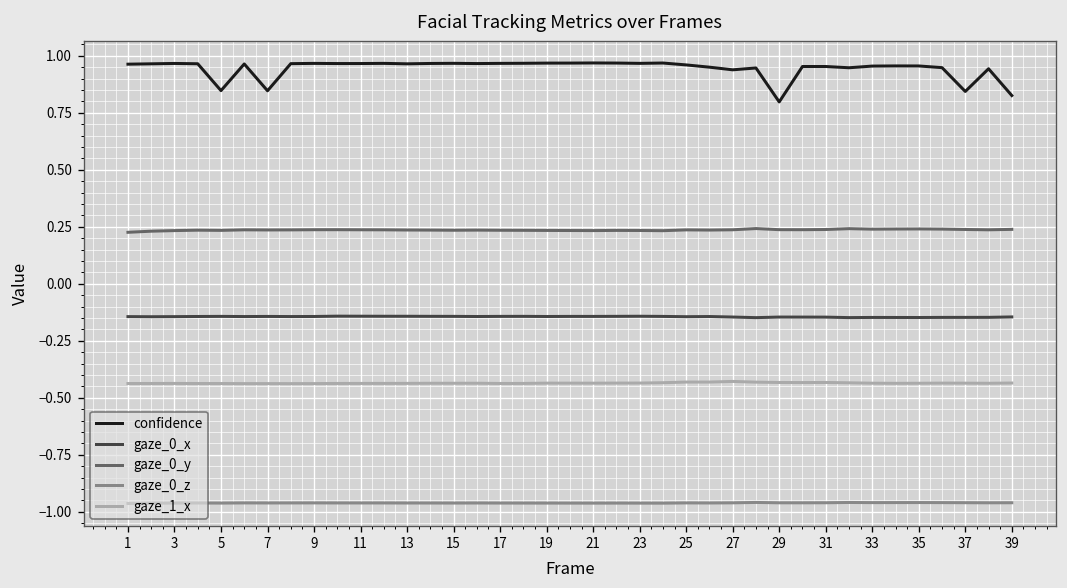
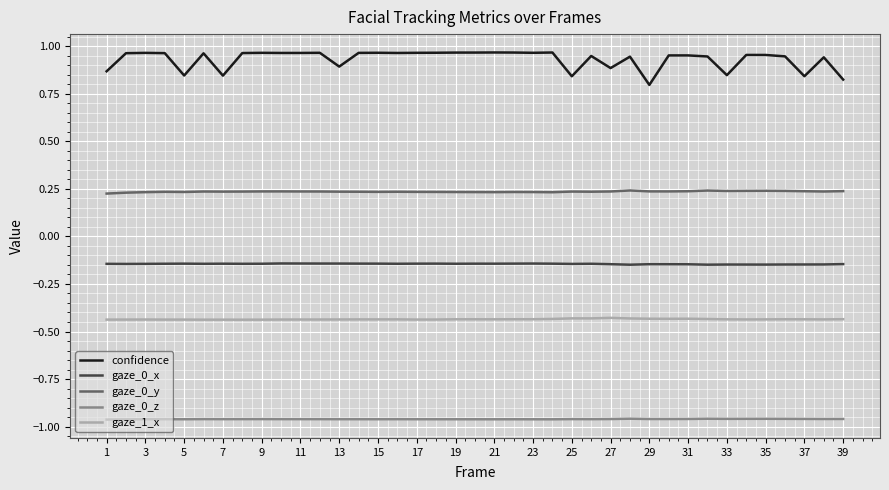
  {
    "confidence": {
-     "1": 0.96,
+     "1": 0.87,
      "3": 0.97,
      "5": 0.85,
      "7": 0.85,
      "9": 0.97,
      "11": 0.97,
-     "13": 0.96,
+     "13": 0.89,
      "15": 0.97,
      "17": 0.97,
      "19": 0.97,
      "21": 0.97,
      "23": 0.97,
-     "25": 0.96,
-     "27": 0.94,
+     "25": 0.84,
+     "27": 0.89,
      "29": 0.80,
      "31": 0.95,
-     "33": 0.95,
+     "33": 0.85,
      "35": 0.96,
      "37": 0.84,
      "39": 0.83
    }
  }
